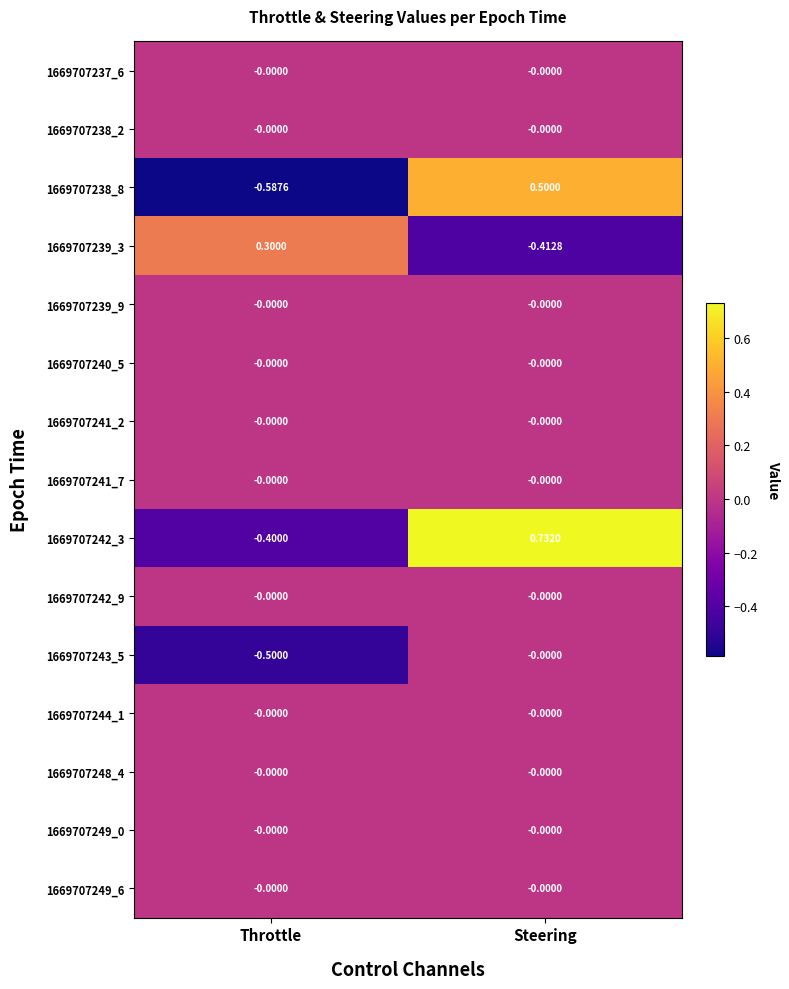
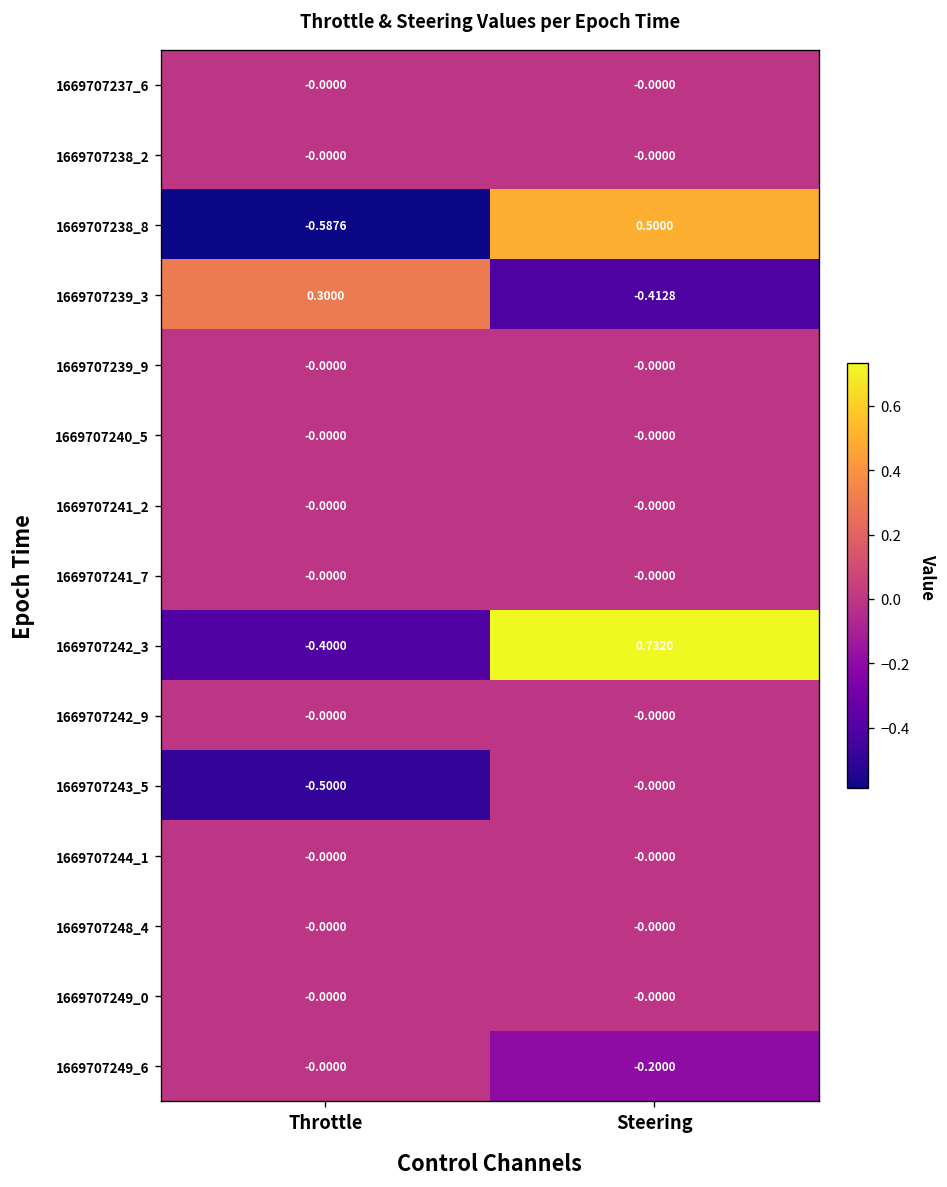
  {
    "1669707237_6": {
      "Throttle": -0.0000,
      "Steering": -0.0000
    },
    "1669707238_2": {
      "Throttle": -0.0000,
      "Steering": -0.0000
    },
    "1669707238_8": {
      "Throttle": -0.5876,
      "Steering": 0.5000
    },
    "1669707239_3": {
      "Throttle": 0.3000,
      "Steering": -0.4128
    },
    "1669707239_9": {
      "Throttle": -0.0000,
      "Steering": -0.0000
    },
    "1669707240_5": {
      "Throttle": -0.0000,
      "Steering": -0.0000
    },
    "1669707241_2": {
      "Throttle": -0.0000,
      "Steering": -0.0000
    },
    "1669707241_7": {
      "Throttle": -0.0000,
      "Steering": -0.0000
    },
    "1669707242_3": {
      "Throttle": -0.4000,
      "Steering": 0.7320
    },
    "1669707242_9": {
      "Throttle": -0.0000,
      "Steering": -0.0000
    },
    "1669707243_5": {
      "Throttle": -0.5000,
      "Steering": -0.0000
    },
    "1669707244_1": {
      "Throttle": -0.0000,
      "Steering": -0.0000
    },
    "1669707248_4": {
      "Throttle": -0.0000,
      "Steering": -0.0000
    },
    "1669707249_0": {
      "Throttle": -0.0000,
      "Steering": -0.0000
    },
    "1669707249_6": {
      "Throttle": -0.0000,
-     "Steering": -0.0000
+     "Steering": -0.2000
    }
  }
